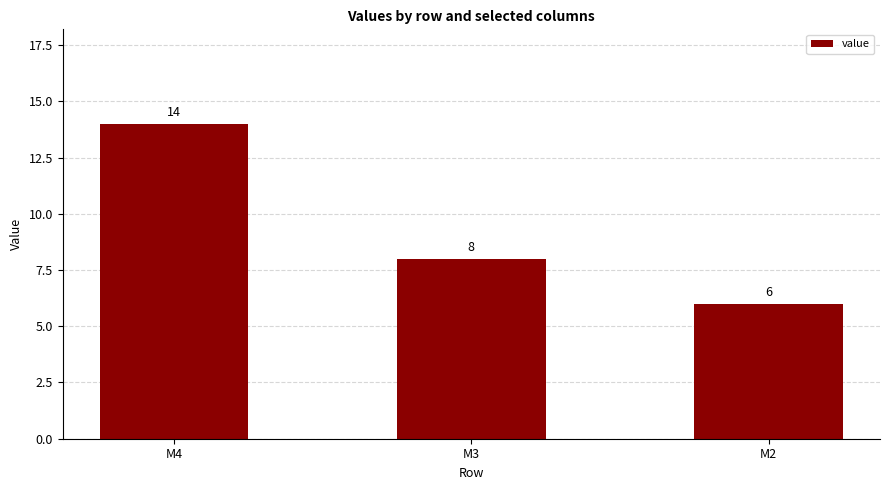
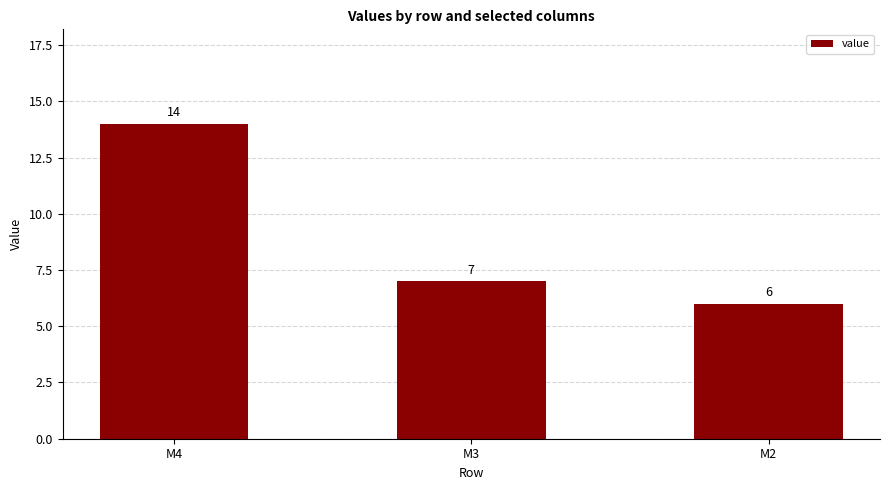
  {
    "M4": 14,
-   "M3": 8,
+   "M3": 7,
    "M2": 6
  }
